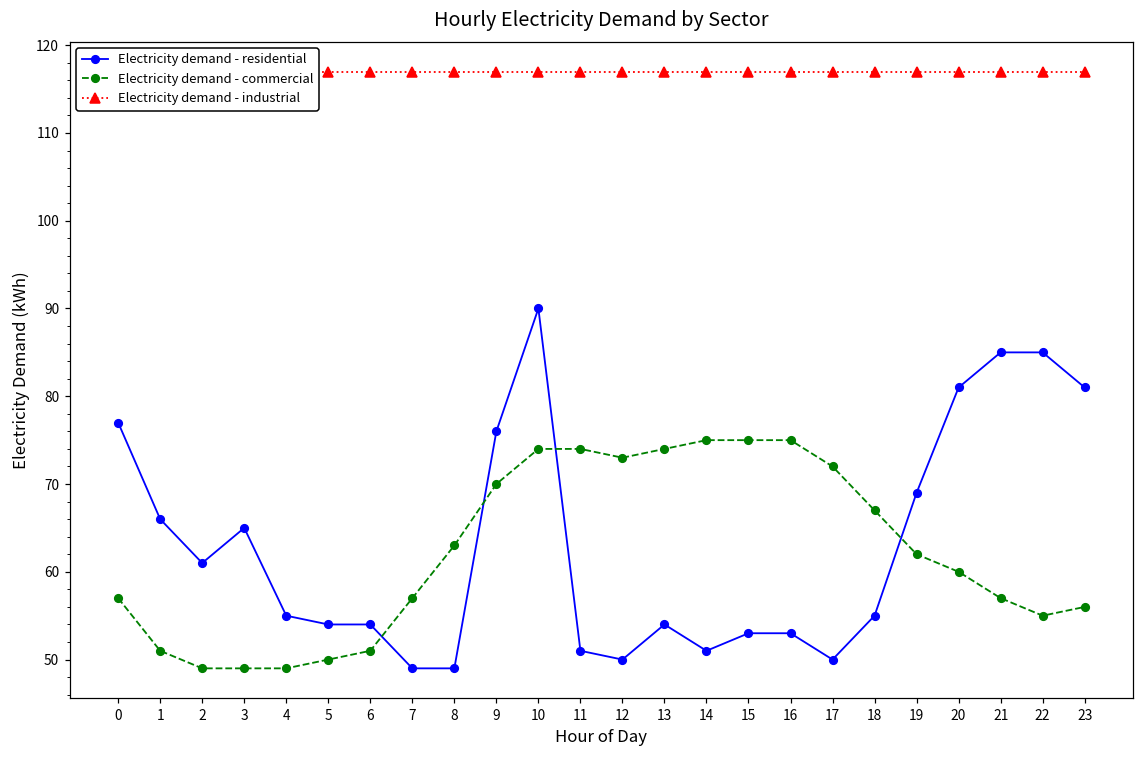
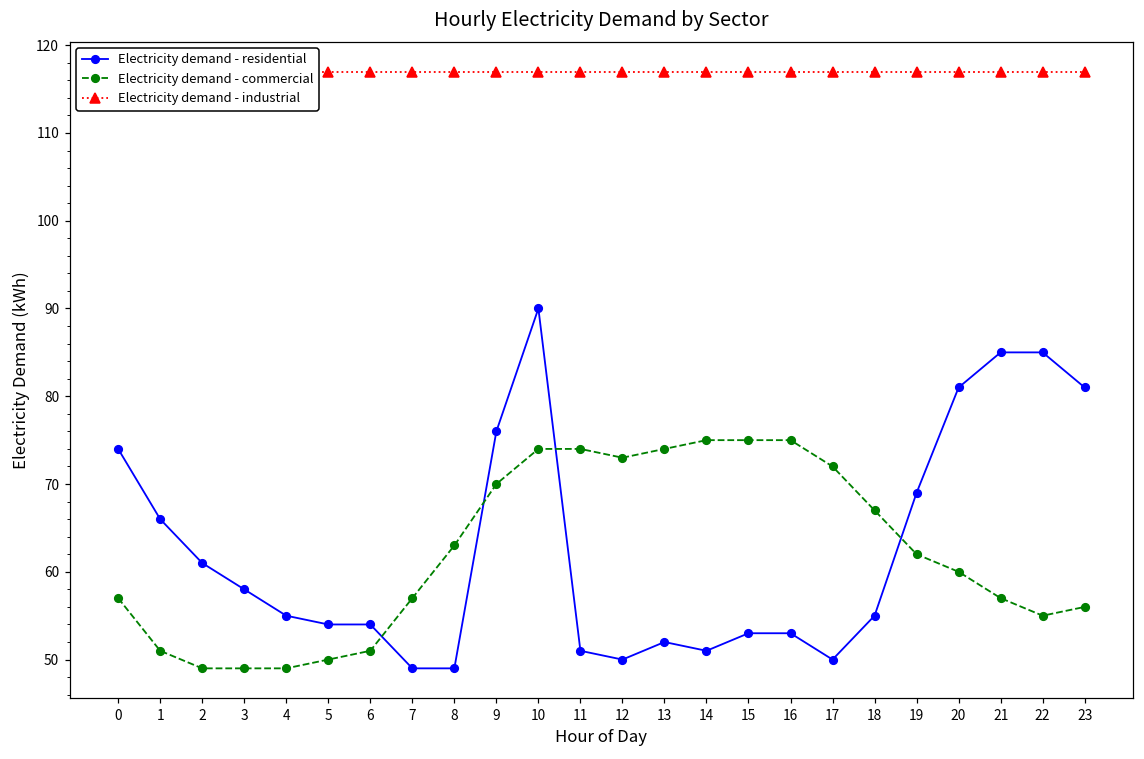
  {
    "Electricity demand - residential": {
-     "0": 77,
+     "0": 74,
      "1": 66,
      "2": 61,
-     "3": 65,
+     "3": 58,
      "4": 55,
      "5": 54,
      "6": 54,
      "7": 49,
      "8": 49,
      "9": 76,
      "10": 90,
      "11": 51,
      "12": 50,
-     "13": 54,
+     "13": 52,
      "14": 51,
      "15": 53,
      "16": 53,
      "17": 50,
      "18": 55,
      "19": 69,
      "20": 81,
      "21": 85,
      "22": 85,
      "23": 81
    },
    "Electricity demand - commercial": {
      "0": 57,
      "1": 51,
      "2": 49,
      "3": 49,
      "4": 49,
      "5": 50,
      "6": 51,
      "7": 57,
      "8": 63,
      "9": 70,
      "10": 74,
      "11": 74,
      "12": 73,
      "13": 74,
      "14": 75,
      "15": 75,
      "16": 75,
      "17": 72,
      "18": 67,
      "19": 62,
      "20": 60,
      "21": 57,
      "22": 55,
      "23": 56
    },
    "Electricity demand - industrial": {
      "5": 117,
      "6": 117,
      "7": 117,
      "8": 117,
      "9": 117,
      "10": 117,
      "11": 117,
      "12": 117,
      "13": 117,
      "14": 117,
      "15": 117,
      "16": 117,
      "17": 117,
      "18": 117,
      "19": 117,
      "20": 117,
      "21": 117,
      "22": 117,
      "23": 117
    }
  }
